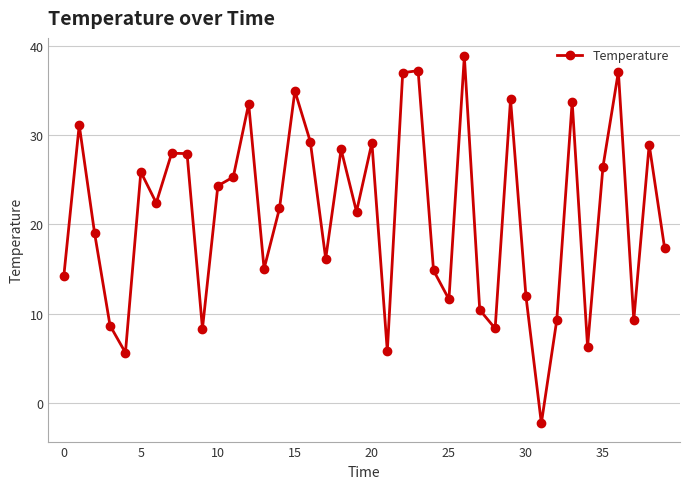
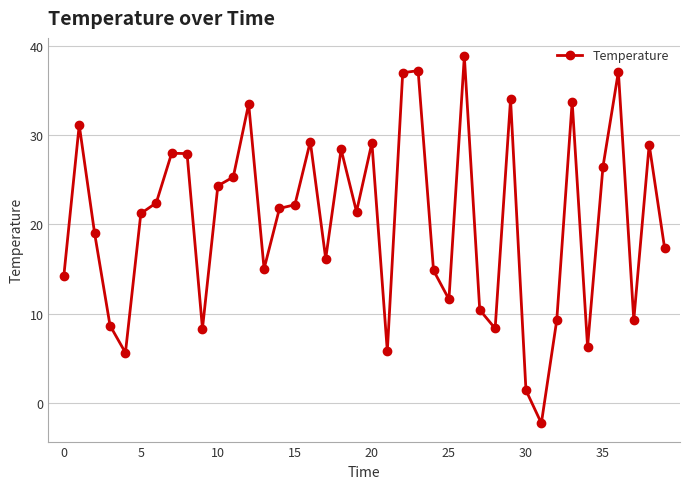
  {
    "0": 14,
-   "5": 26,
+   "5": 21,
    "10": 24,
-   "15": 35,
+   "15": 22,
    "20": 29,
    "25": 12,
-   "30": 12,
+   "30": 1,
    "35": 26
  }
